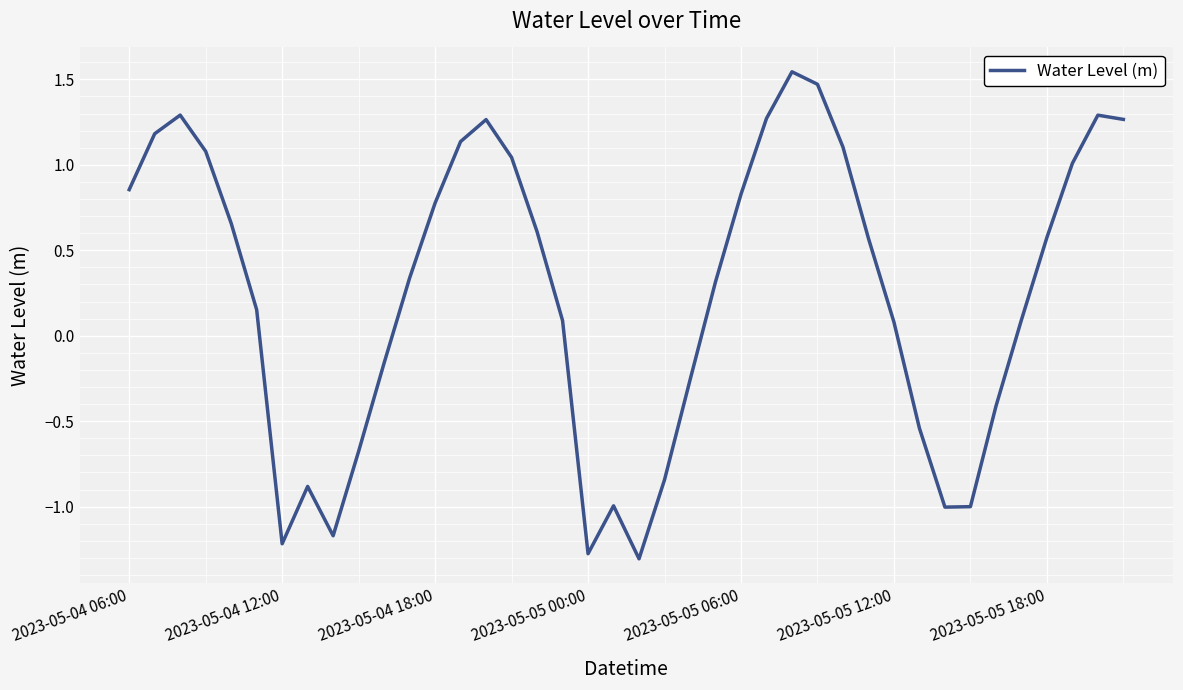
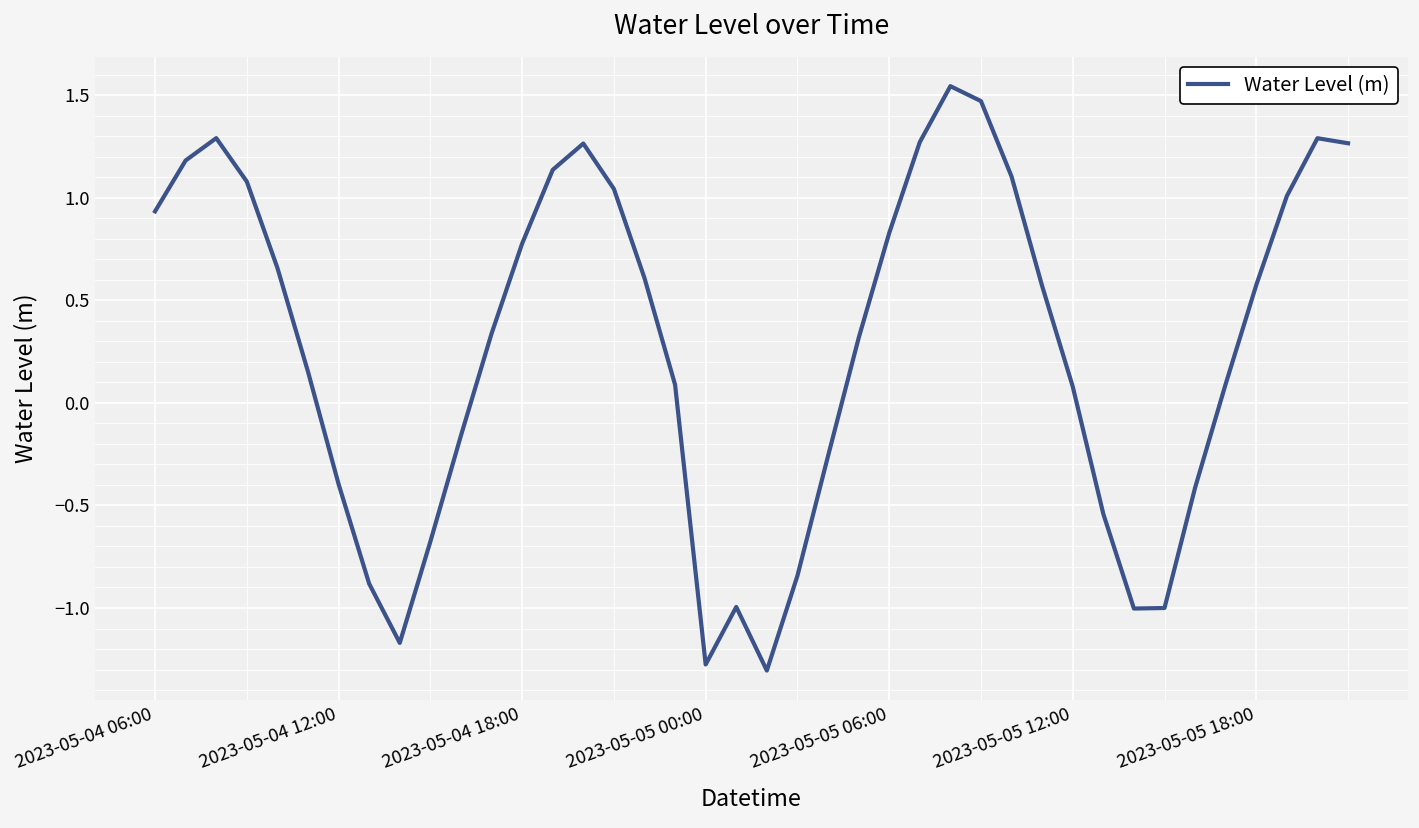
  {
-   "2023-05-04 06:00": 0.85,
-   "2023-05-04 12:00": -1.22,
+   "2023-05-04 06:00": 0.93,
+   "2023-05-04 12:00": -0.40,
    "2023-05-04 18:00": 0.78,
    "2023-05-05 00:00": -1.28,
    "2023-05-05 06:00": 0.83,
    "2023-05-05 12:00": 0.08,
    "2023-05-05 18:00": 0.57
  }
